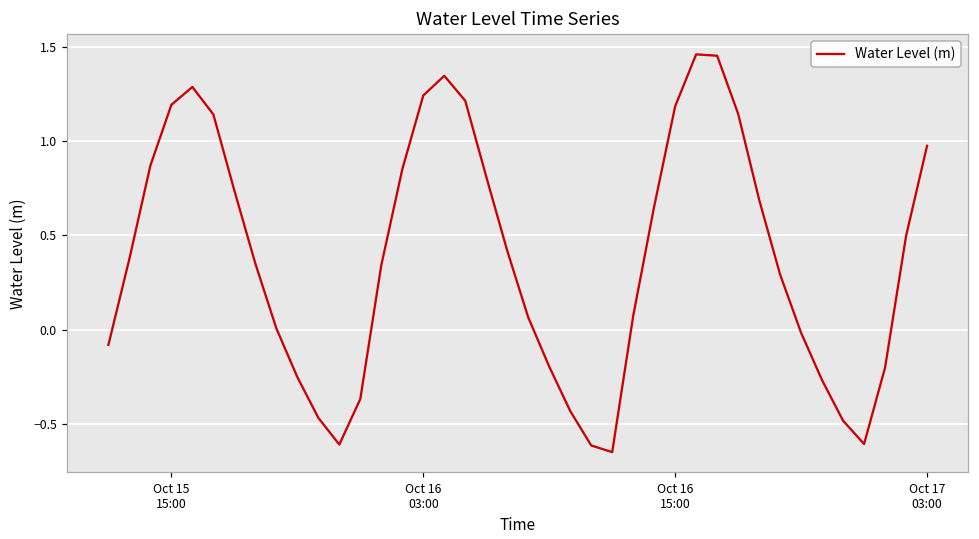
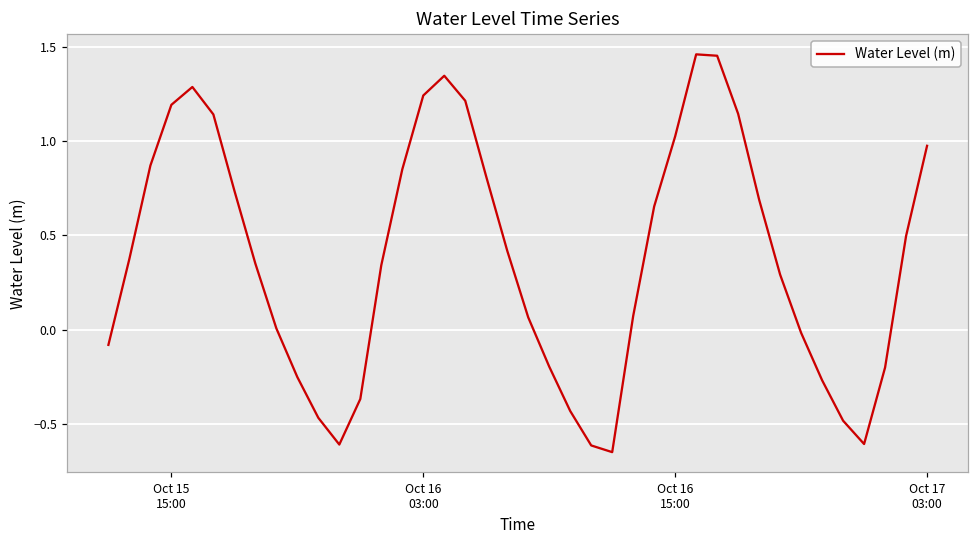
  {
    "Oct 15 15:00": 1.19,
    "Oct 16 03:00": 1.24,
-   "Oct 16 15:00": 1.18,
+   "Oct 16 15:00": 1.02,
    "Oct 17 03:00": 0.97
  }
